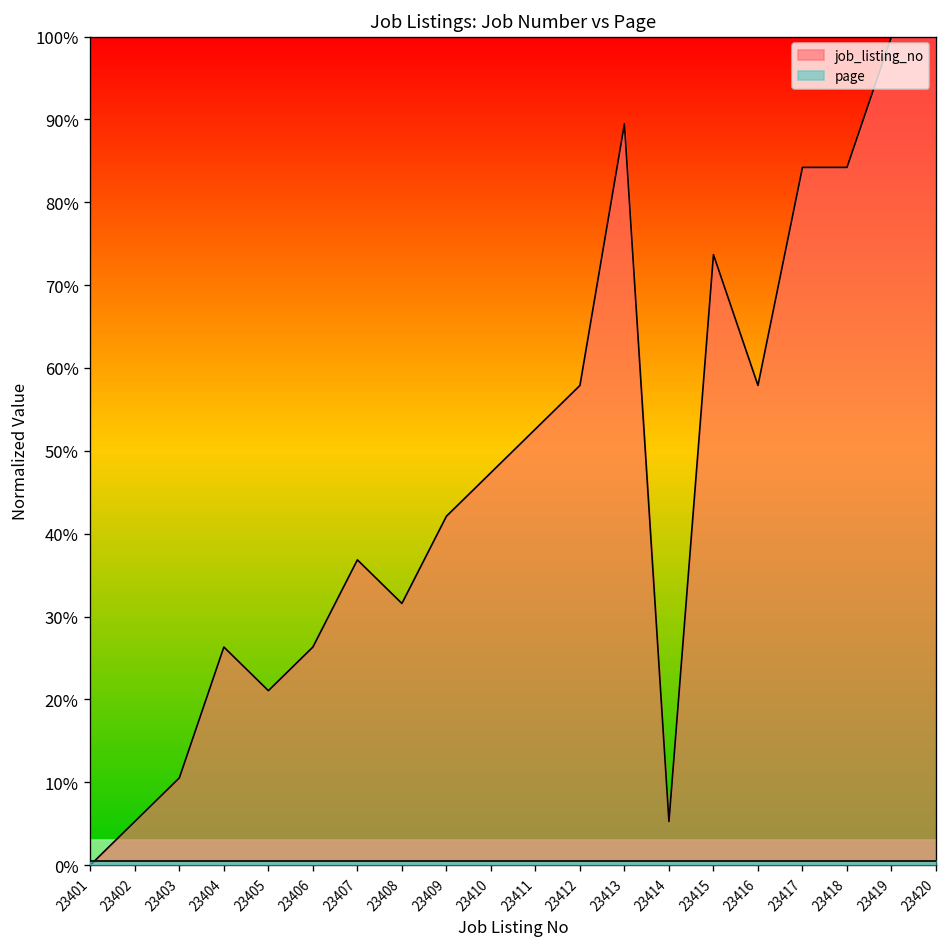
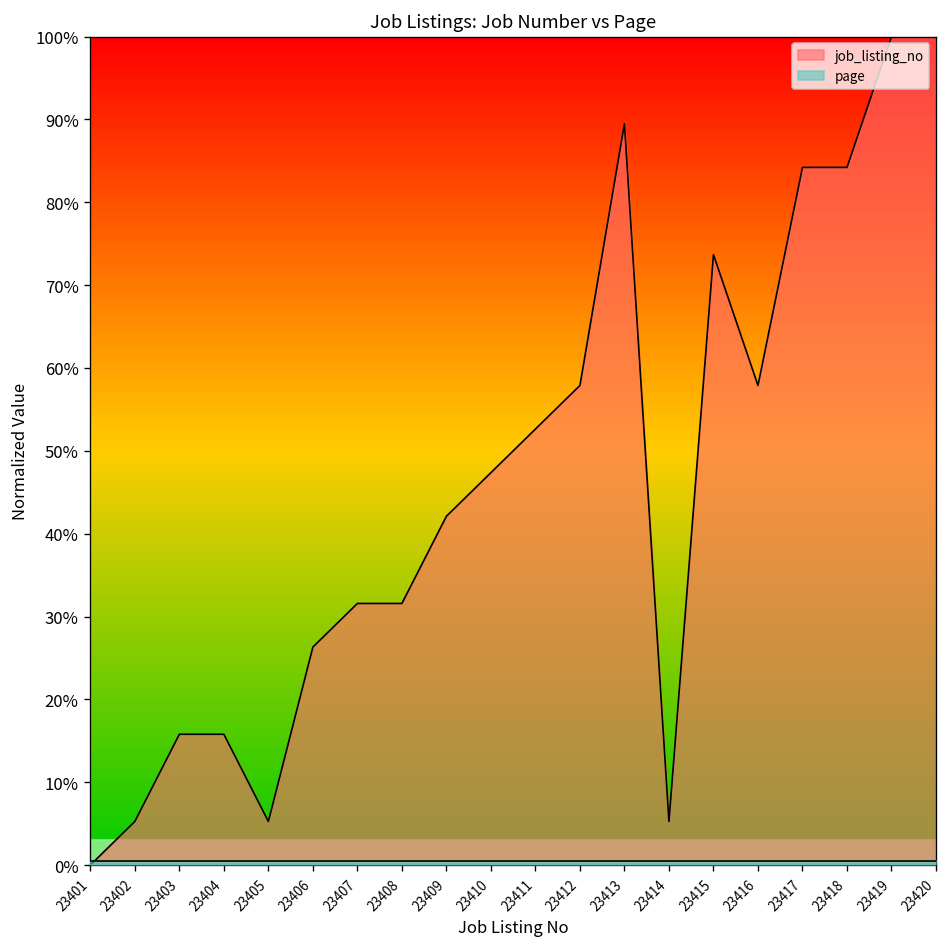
  {
    "job_listing_no": {
      "23402": "5%",
-     "23403": "11%",
-     "23404": "26%",
-     "23405": "21%",
+     "23403": "16%",
+     "23404": "16%",
+     "23405": "5%",
      "23406": "26%",
-     "23407": "37%",
+     "23407": "32%",
      "23408": "32%",
      "23409": "42%",
      "23410": "47%",
      "23411": "53%",
      "23412": "58%",
      "23413": "89%",
      "23414": "5%",
      "23415": "74%",
      "23416": "58%",
      "23417": "84%",
      "23418": "84%",
      "23419": "100%",
      "23420": "100%"
    }
  }
